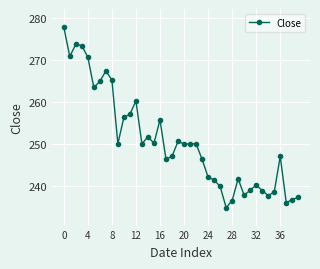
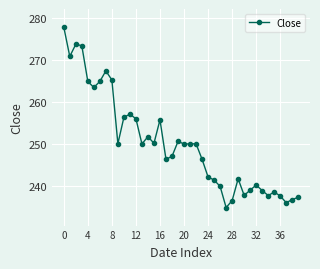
  {
    "0": 278,
-   "4": 271,
+   "4": 265,
    "8": 265,
-   "12": 260,
+   "12": 256,
    "16": 256,
    "20": 250,
    "24": 242,
    "28": 236,
    "32": 240,
-   "36": 247
+   "36": 238
  }
